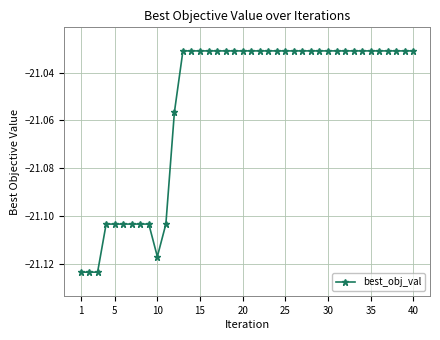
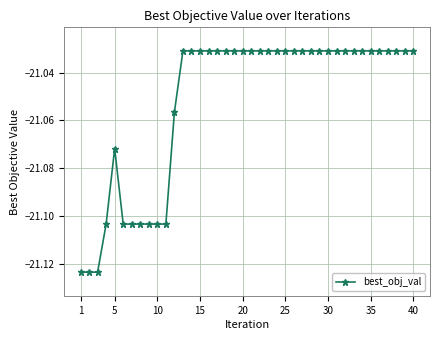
  {
    "1": -21.123,
-   "5": -21.103,
-   "10": -21.117,
+   "5": -21.072,
+   "10": -21.103,
    "15": -21.031,
    "20": -21.031,
    "25": -21.031,
    "30": -21.031,
    "35": -21.031,
    "40": -21.031
  }
